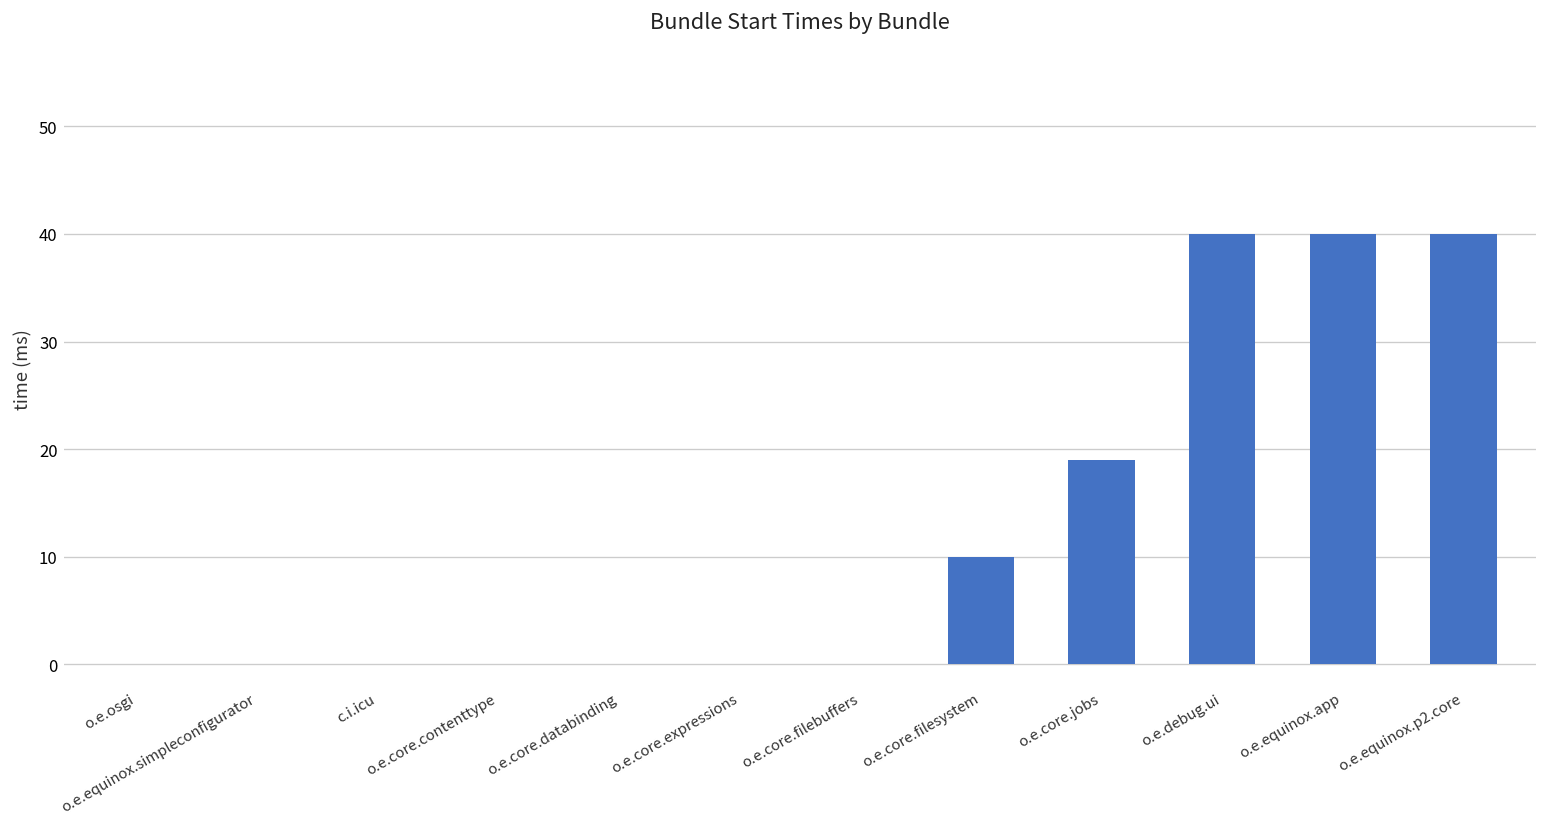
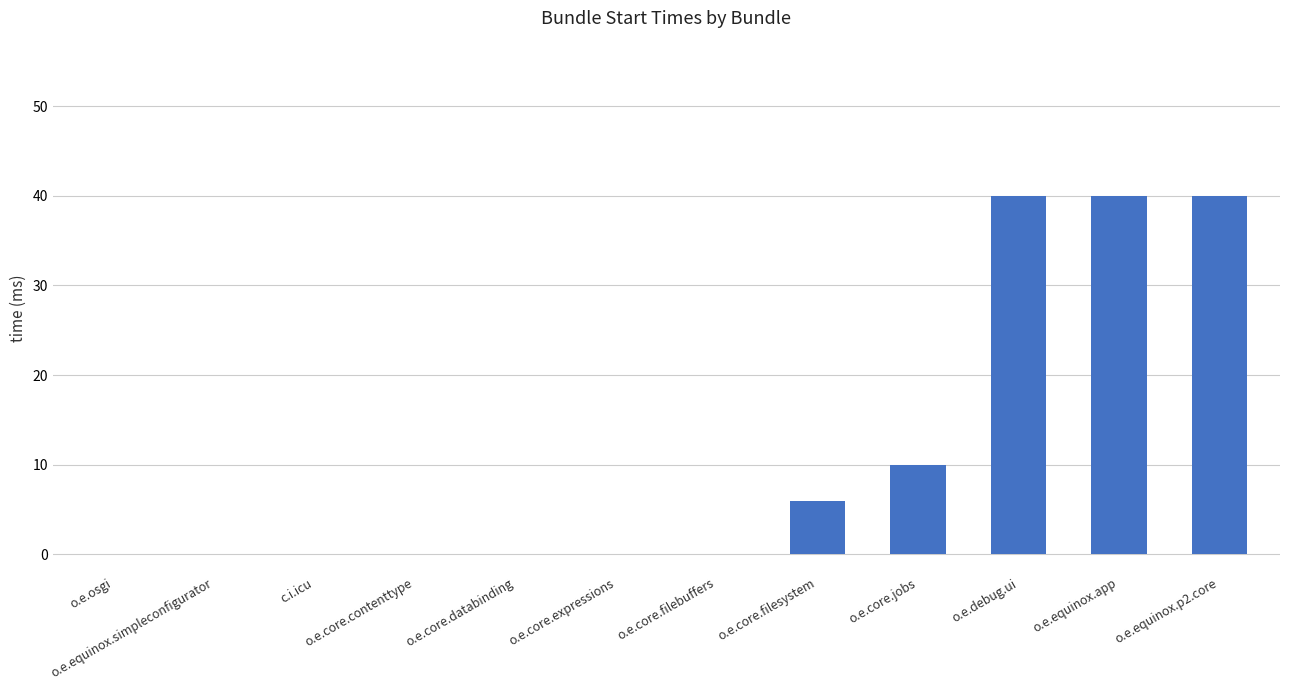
  {
    "o.e.osgi": 0,
    "o.e.equinox.simpleconfigurator": 0,
    "c.i.icu": 0,
    "o.e.core.contenttype": 0,
    "o.e.core.databinding": 0,
    "o.e.core.expressions": 0,
    "o.e.core.filebuffers": 0,
-   "o.e.core.filesystem": 10,
-   "o.e.core.jobs": 19,
+   "o.e.core.filesystem": 6,
+   "o.e.core.jobs": 10,
    "o.e.debug.ui": 40,
    "o.e.equinox.app": 40,
    "o.e.equinox.p2.core": 40
  }
